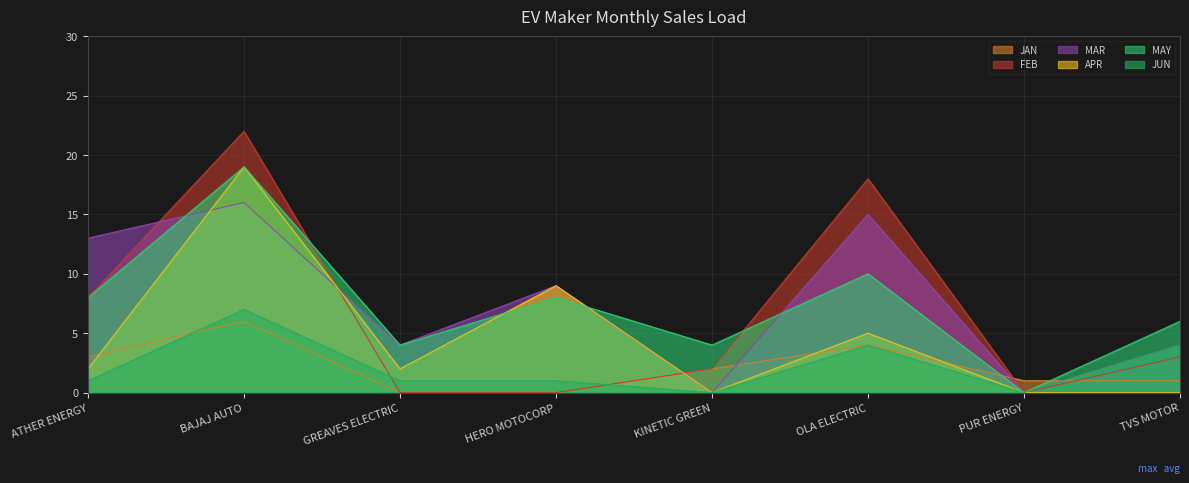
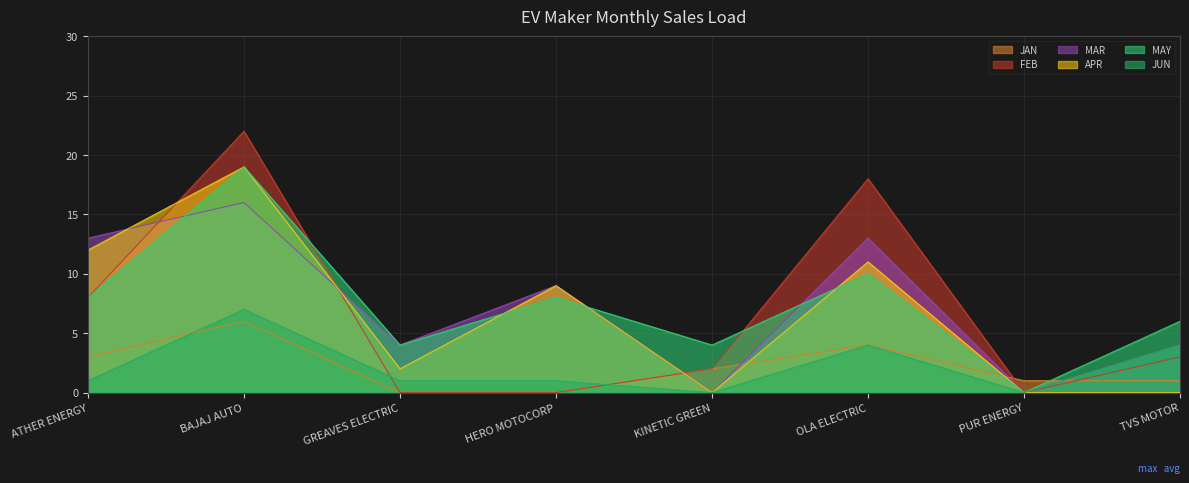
  {
    "JAN": {
      "ATHER ENERGY": 3,
      "BAJAJ AUTO": 6,
      "PUR ENERGY": 1,
      "TVS MOTOR": 1
    },
    "FEB": {
      "BAJAJ AUTO": 22,
      "OLA ELECTRIC": 18,
      "TVS MOTOR": 3
    },
    "MAR": {
      "ATHER ENERGY": 13,
      "BAJAJ AUTO": 16,
-     "OLA ELECTRIC": 15
+     "OLA ELECTRIC": 13
    },
    "APR": {
-     "ATHER ENERGY": 2,
+     "ATHER ENERGY": 12,
      "GREAVES ELECTRIC": 2,
-     "OLA ELECTRIC": 5,
+     "OLA ELECTRIC": 11,
      "TVS MOTOR": 0
    }
  }
